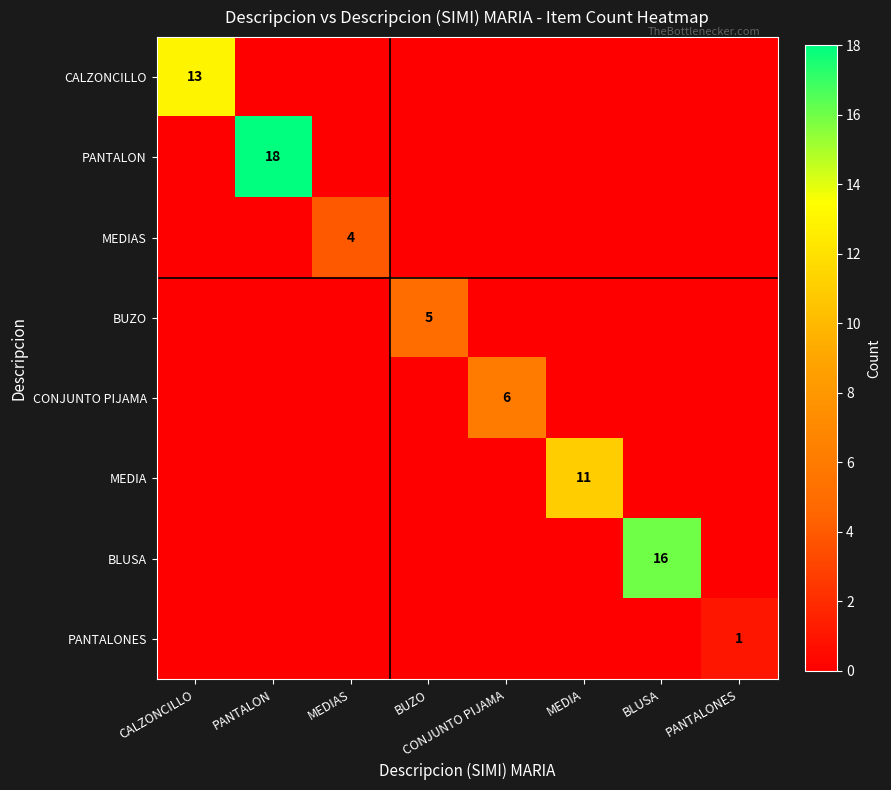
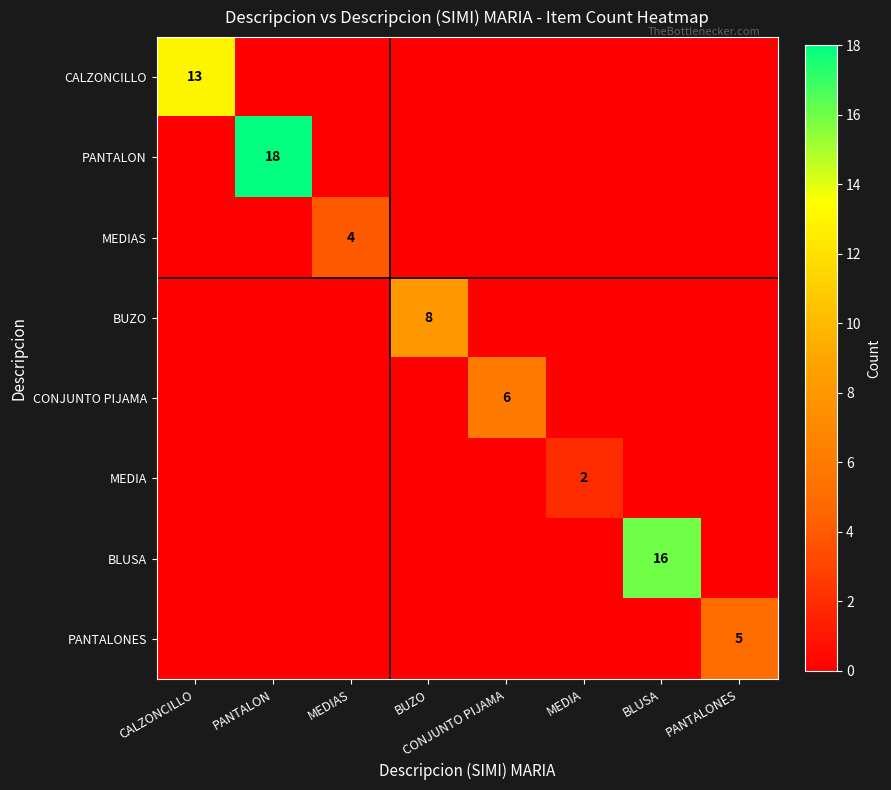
  {
    "CALZONCILLO": {
      "CALZONCILLO": 13
    },
    "PANTALON": {
      "PANTALON": 18
    },
    "MEDIAS": {
      "MEDIAS": 4
    },
    "BUZO": {
-     "BUZO": 5
+     "BUZO": 8
    },
    "CONJUNTO PIJAMA": {
      "CONJUNTO PIJAMA": 6
    },
    "MEDIA": {
-     "MEDIA": 11
+     "MEDIA": 2
    },
    "BLUSA": {
      "BLUSA": 16
    },
    "PANTALONES": {
-     "PANTALONES": 1
+     "PANTALONES": 5
    }
  }
